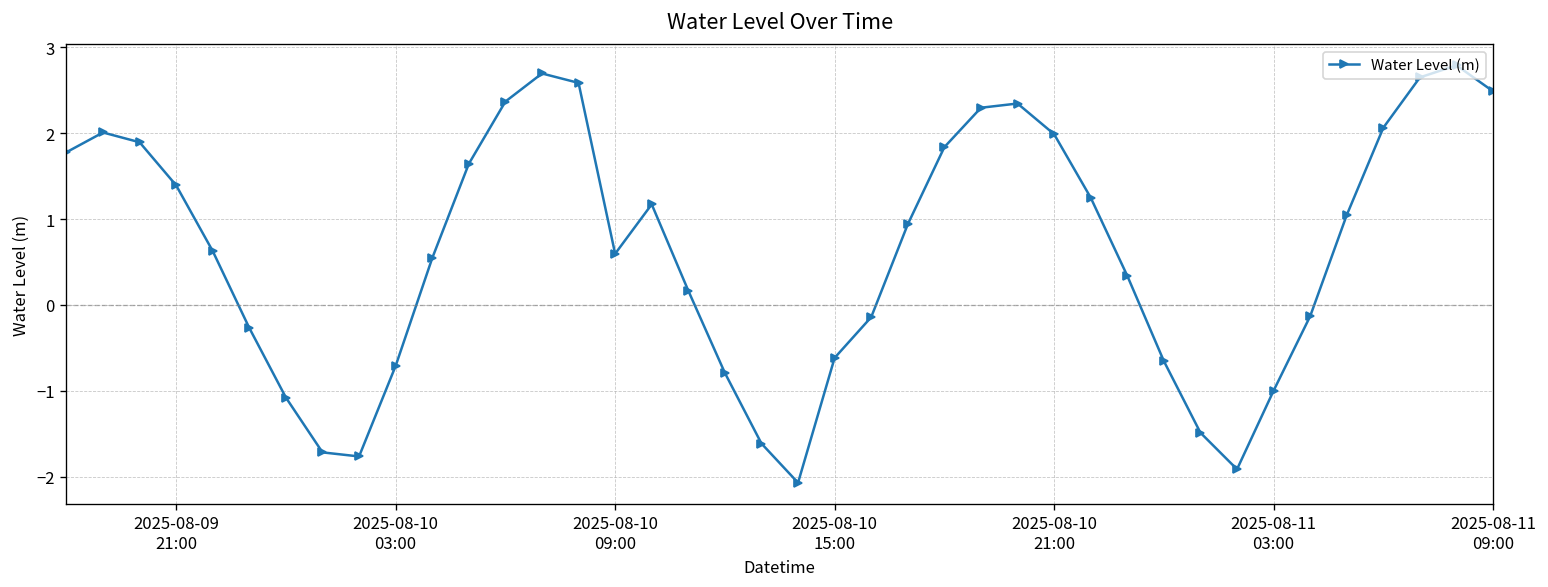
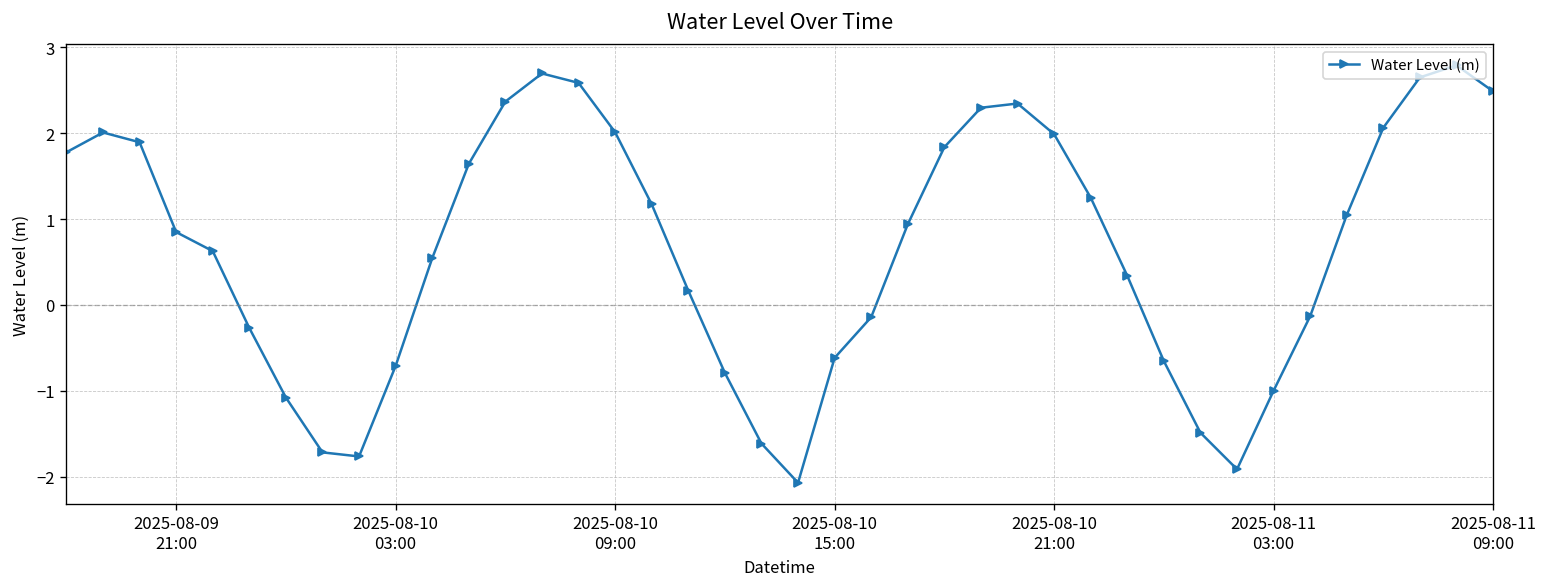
  {
-   "2025-08-09 21:00": 1.4,
+   "2025-08-09 21:00": 0.8,
    "2025-08-10 03:00": -0.7,
-   "2025-08-10 09:00": 0.6,
+   "2025-08-10 09:00": 2.0,
    "2025-08-10 15:00": -0.6,
    "2025-08-10 21:00": 2.0,
    "2025-08-11 03:00": -1.0,
    "2025-08-11 09:00": 2.5
  }
